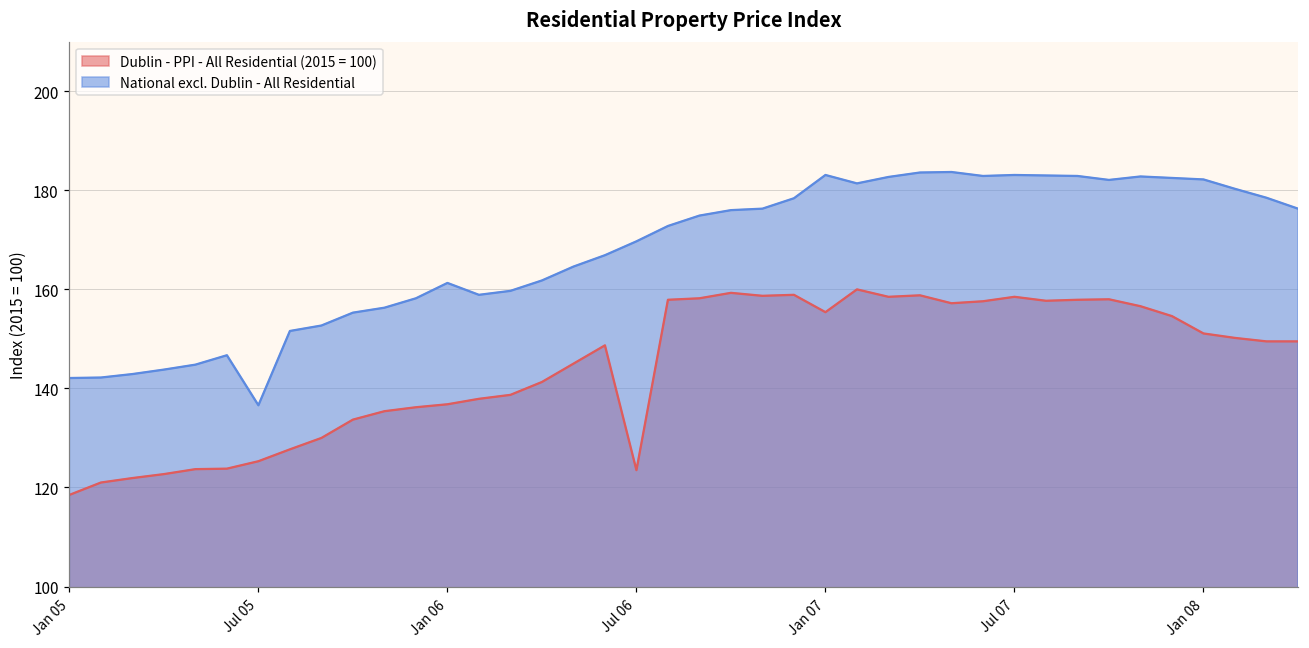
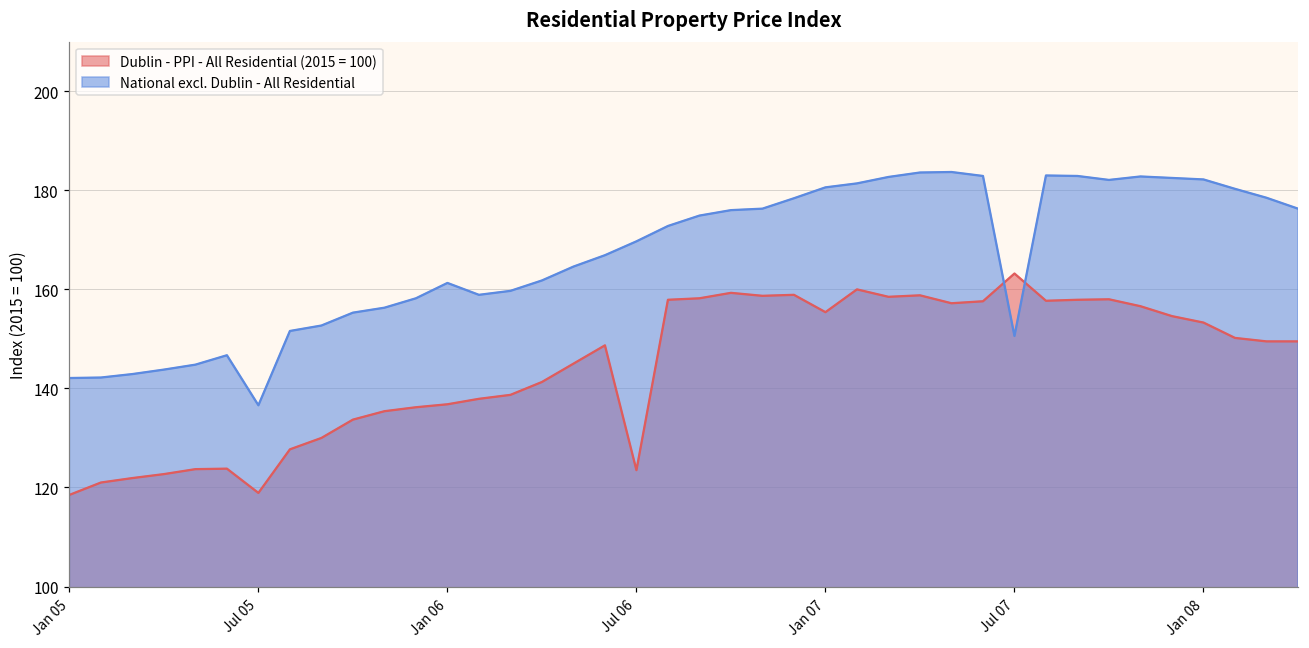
  {
    "Dublin - PPI - All Residential (2015 = 100)": {
      "Jan 05": 119,
-     "Jul 05": 125,
+     "Jul 05": 119,
      "Jan 06": 137,
      "Jul 06": 124,
      "Jan 07": 155,
-     "Jul 07": 159,
-     "Jan 08": 151
+     "Jul 07": 163,
+     "Jan 08": 153
    },
    "National excl. Dublin - All Residential": {
      "Jan 05": 142,
      "Jul 05": 137,
      "Jan 06": 161,
      "Jul 06": 170,
-     "Jan 07": 183,
-     "Jul 07": 183,
+     "Jan 07": 181,
+     "Jul 07": 151,
      "Jan 08": 182
    }
  }
